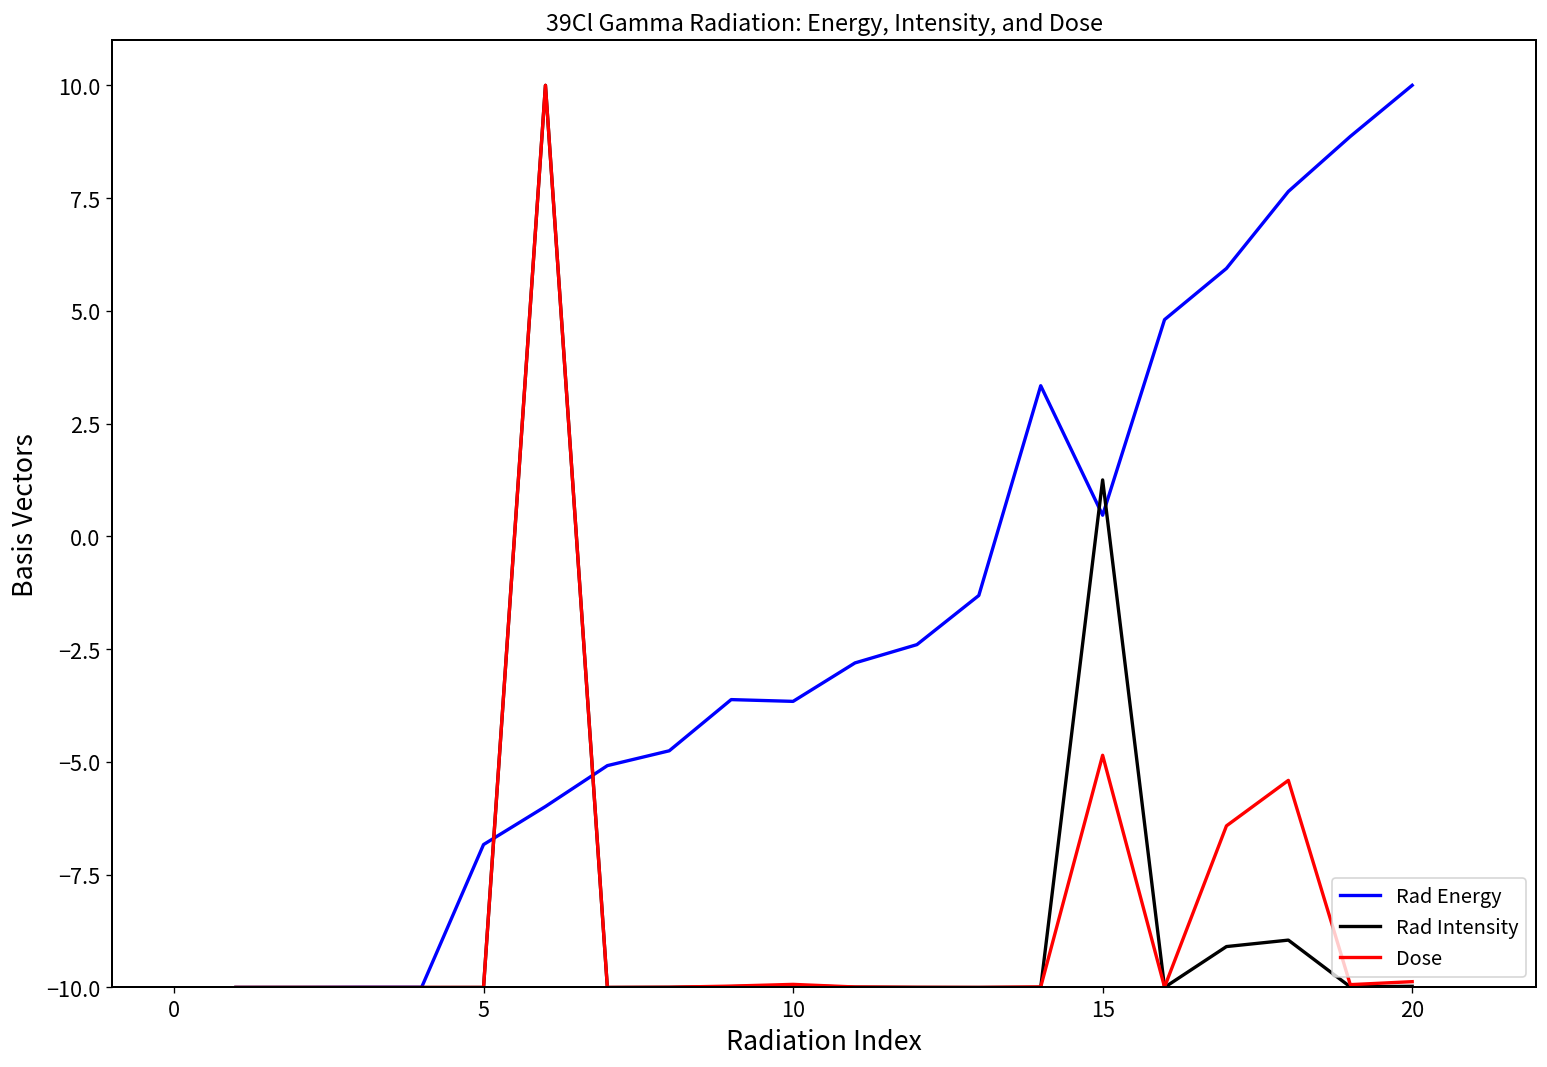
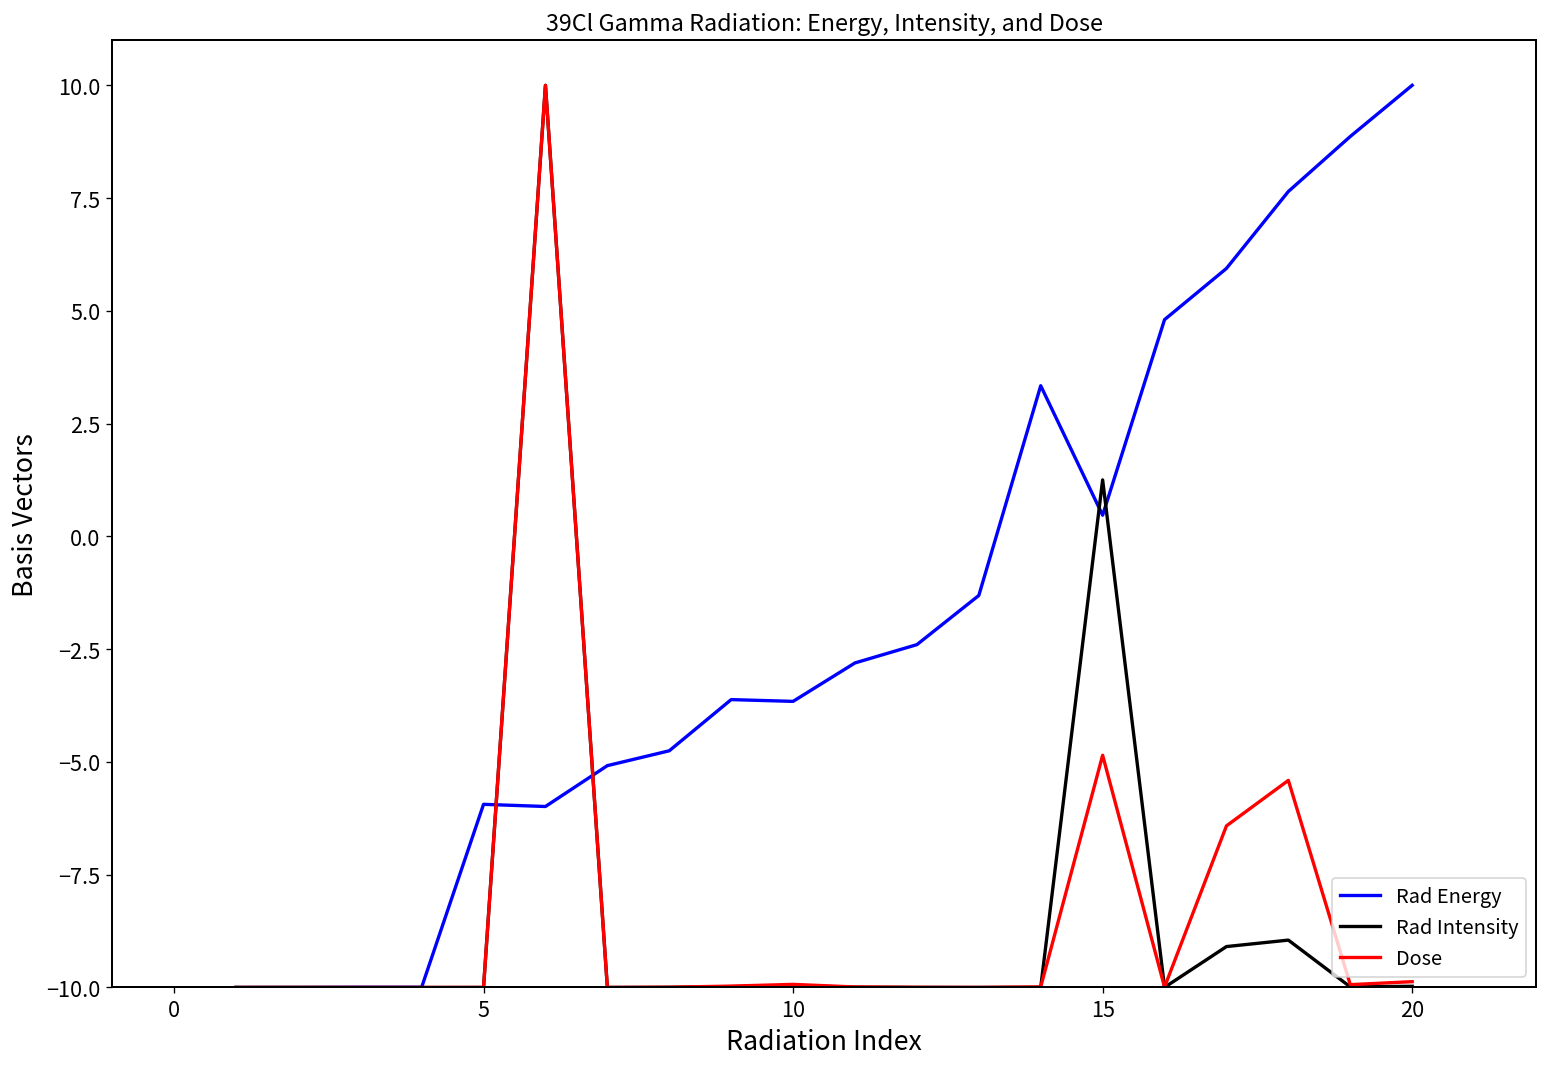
  {
    "Rad Energy": {
-     "5": -6.8,
+     "5": -5.9,
      "10": -3.7,
      "15": 0.5,
      "20": 10.0
    },
    "Rad Intensity": {
      "15": 1.3,
      "20": -10.0
    },
    "Dose": {
      "15": -4.9,
      "20": -9.9
    }
  }
